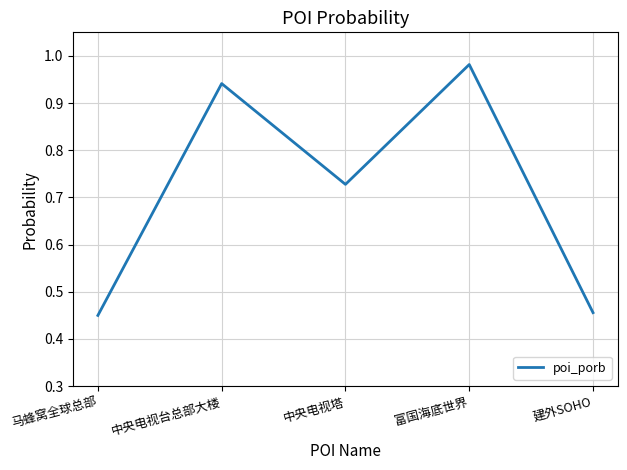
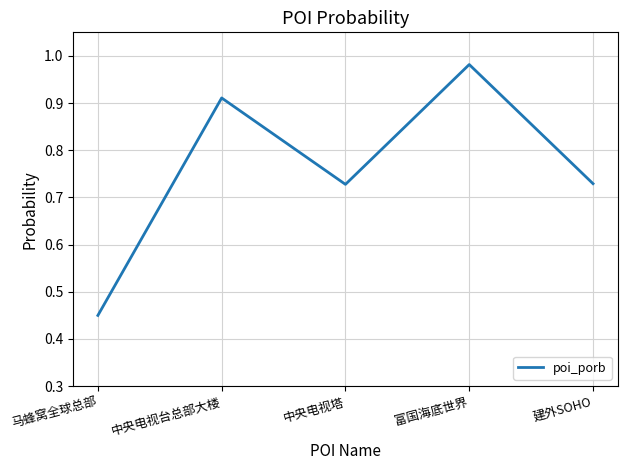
  {
    "马蜂窝全球总部": 0.45,
-   "中央电视台总部大楼": 0.94,
+   "中央电视台总部大楼": 0.91,
    "中央电视塔": 0.73,
    "富国海底世界": 0.98,
-   "建外SOHO": 0.46
+   "建外SOHO": 0.73
  }
